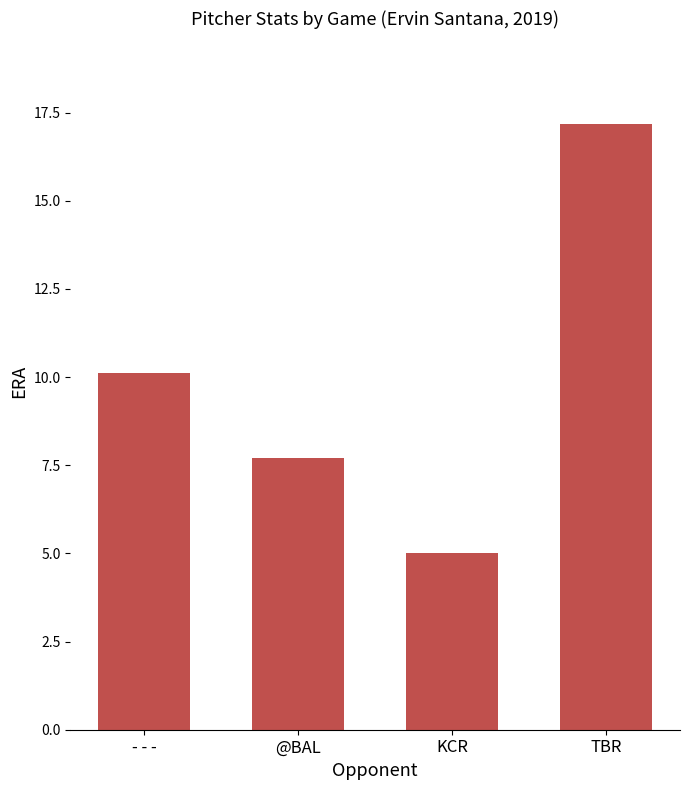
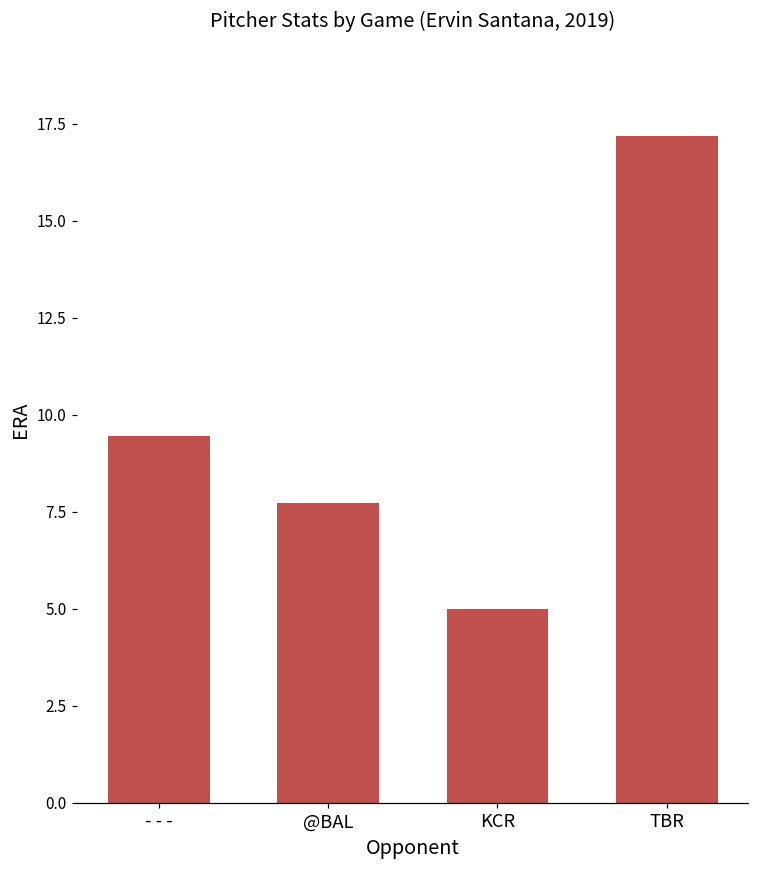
  {
-   "- - -": 10.1,
+   "- - -": 9.4,
    "@BAL": 7.7,
    "KCR": 5.0,
    "TBR": 17.2
  }
